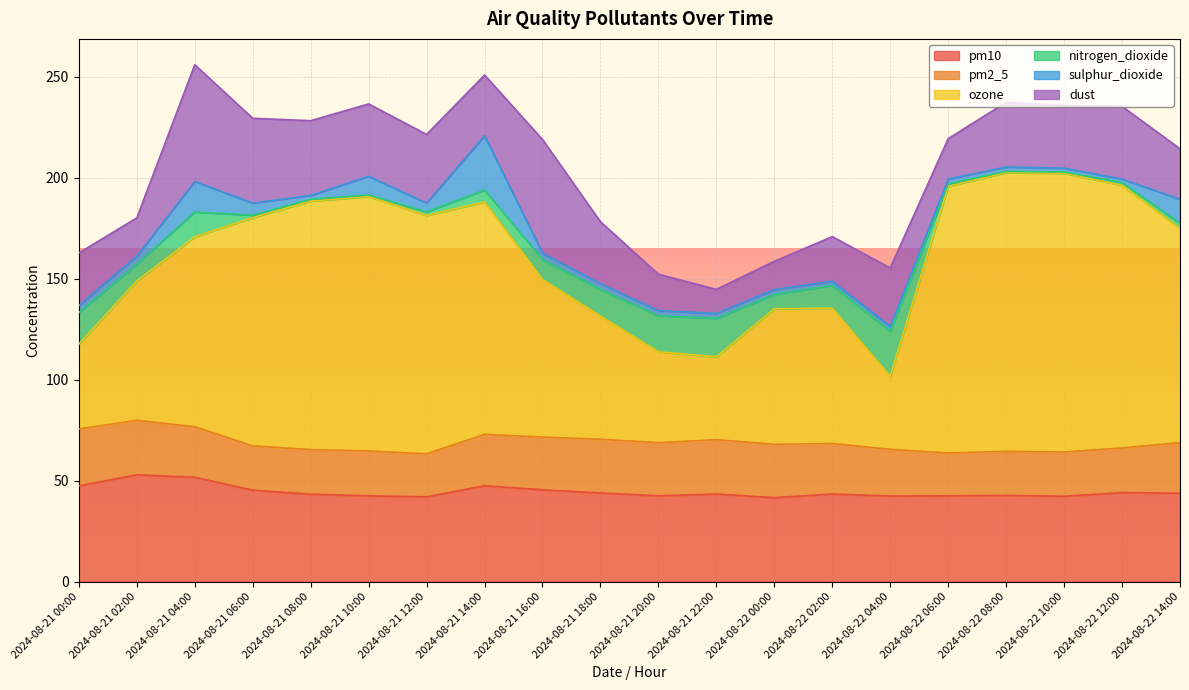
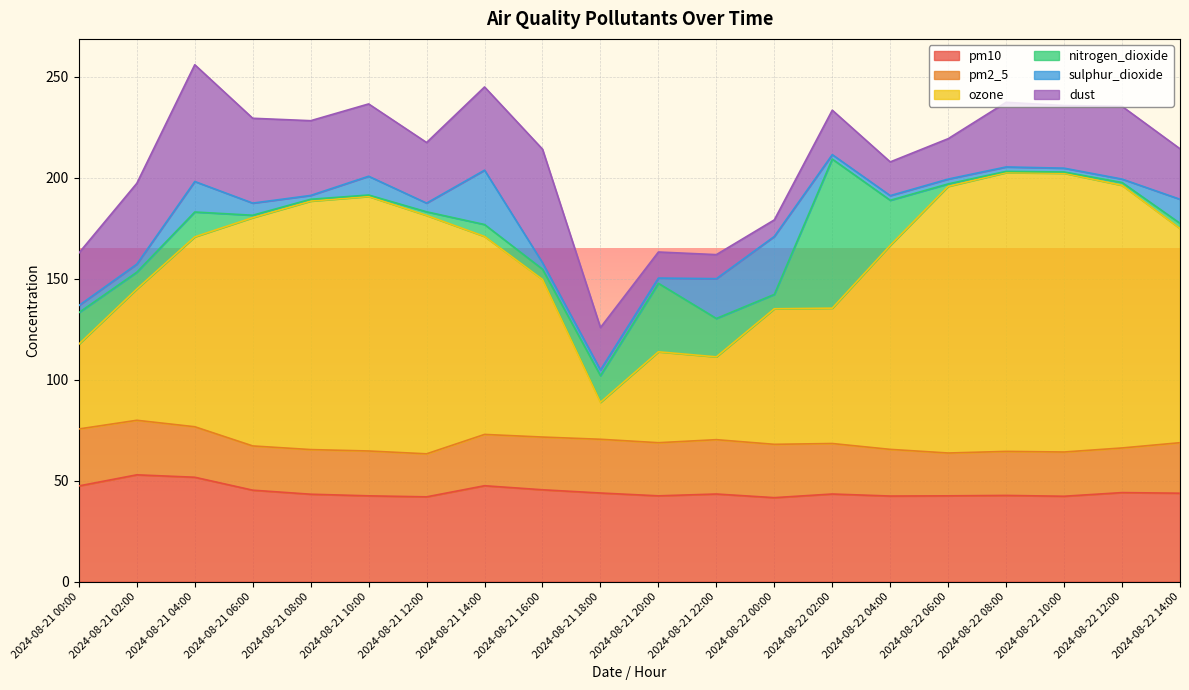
  {
    "ozone": {
      "2024-08-21 00:00": 42,
-     "2024-08-21 02:00": 69,
+     "2024-08-21 02:00": 65,
      "2024-08-21 04:00": 94,
      "2024-08-21 12:00": 118,
-     "2024-08-21 14:00": 115,
+     "2024-08-21 14:00": 98,
      "2024-08-21 16:00": 78,
-     "2024-08-21 18:00": 61,
+     "2024-08-21 18:00": 18,
      "2024-08-21 20:00": 45,
      "2024-08-21 22:00": 41,
      "2024-08-22 00:00": 67,
      "2024-08-22 02:00": 67,
-     "2024-08-22 04:00": 36,
+     "2024-08-22 04:00": 101,
      "2024-08-22 12:00": 130,
      "2024-08-22 14:00": 106
    },
    "nitrogen_dioxide": {
      "2024-08-21 00:00": 16,
      "2024-08-21 02:00": 8,
      "2024-08-21 04:00": 12,
      "2024-08-21 12:00": 2,
      "2024-08-21 14:00": 6,
-     "2024-08-21 16:00": 10,
+     "2024-08-21 16:00": 5,
      "2024-08-21 18:00": 13,
-     "2024-08-21 20:00": 18,
+     "2024-08-21 20:00": 34,
      "2024-08-21 22:00": 19,
      "2024-08-22 00:00": 7,
-     "2024-08-22 02:00": 11,
+     "2024-08-22 02:00": 74,
      "2024-08-22 04:00": 22,
      "2024-08-22 12:00": 1,
      "2024-08-22 14:00": 3
    },
    "sulphur_dioxide": {
      "2024-08-21 00:00": 4,
      "2024-08-21 02:00": 4,
      "2024-08-21 04:00": 15,
      "2024-08-21 06:00": 6,
      "2024-08-21 08:00": 2,
      "2024-08-21 10:00": 9,
      "2024-08-21 12:00": 4,
      "2024-08-21 14:00": 27,
      "2024-08-21 16:00": 3,
      "2024-08-21 18:00": 3,
      "2024-08-21 20:00": 3,
-     "2024-08-21 22:00": 3,
-     "2024-08-22 00:00": 2,
+     "2024-08-21 22:00": 20,
+     "2024-08-22 00:00": 29,
      "2024-08-22 02:00": 2,
      "2024-08-22 04:00": 2,
      "2024-08-22 06:00": 2,
      "2024-08-22 08:00": 2,
      "2024-08-22 10:00": 2,
      "2024-08-22 12:00": 2,
      "2024-08-22 14:00": 12
    },
    "dust": {
      "2024-08-21 00:00": 26,
-     "2024-08-21 02:00": 19,
+     "2024-08-21 02:00": 40,
      "2024-08-21 04:00": 58,
      "2024-08-21 06:00": 42,
      "2024-08-21 08:00": 37,
      "2024-08-21 10:00": 36,
-     "2024-08-21 12:00": 34,
-     "2024-08-21 14:00": 30,
+     "2024-08-21 12:00": 30,
+     "2024-08-21 14:00": 41,
      "2024-08-21 16:00": 56,
-     "2024-08-21 18:00": 31,
-     "2024-08-21 20:00": 18,
+     "2024-08-21 18:00": 21,
+     "2024-08-21 20:00": 13,
      "2024-08-21 22:00": 12,
-     "2024-08-22 00:00": 14,
+     "2024-08-22 00:00": 8,
      "2024-08-22 02:00": 22,
-     "2024-08-22 04:00": 29,
+     "2024-08-22 04:00": 17,
      "2024-08-22 06:00": 20,
      "2024-08-22 14:00": 25
    }
  }
